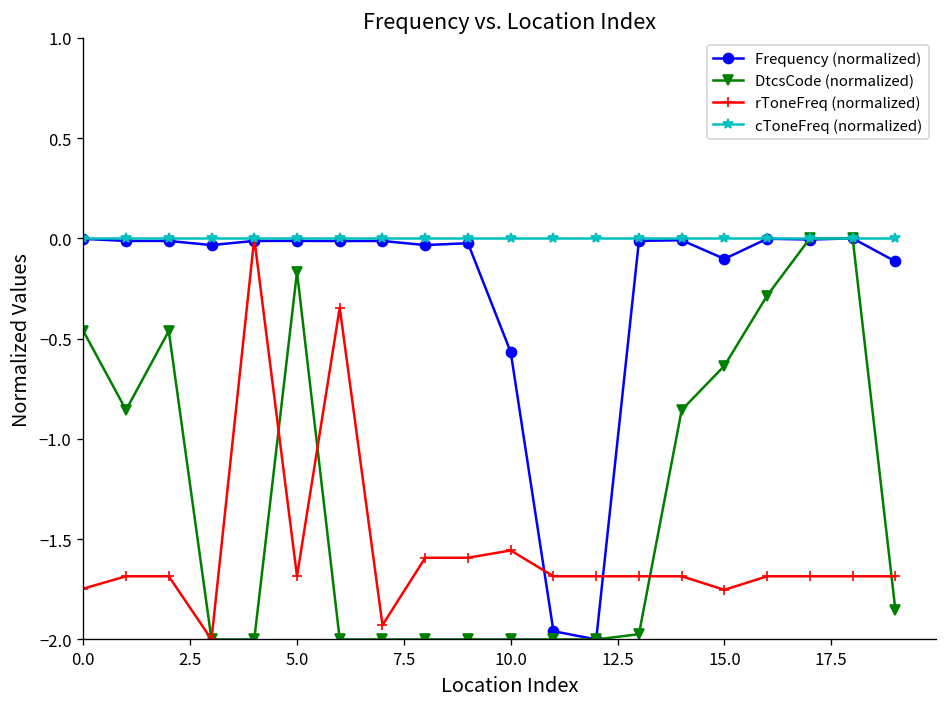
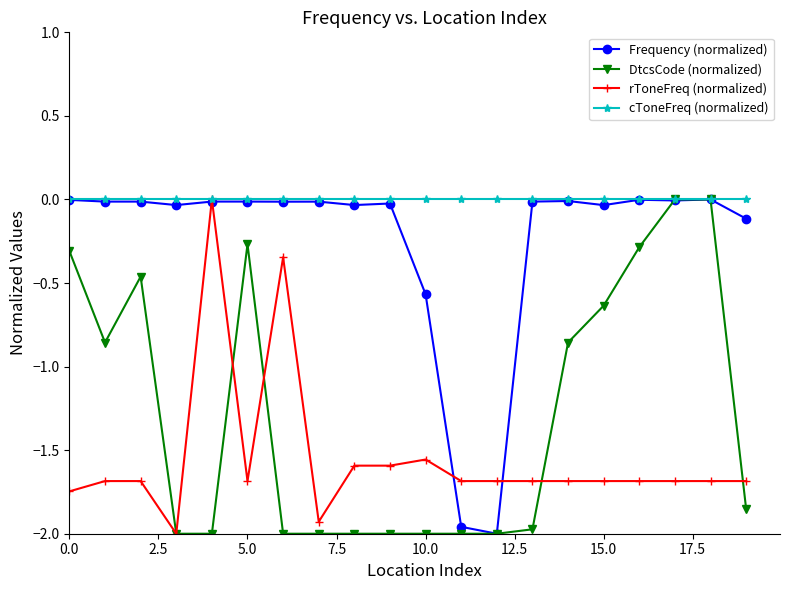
  {
    "Frequency (normalized)": {
      "10.0": -0.57,
-     "15.0": -0.10
+     "15.0": -0.03
    },
    "DtcsCode (normalized)": {
-     "0.0": -0.46,
-     "5.0": -0.17,
+     "0.0": -0.31,
+     "5.0": -0.27,
      "10.0": -2.00,
      "15.0": -0.64
    },
    "rToneFreq (normalized)": {
      "0.0": -1.75,
      "5.0": -1.68,
      "10.0": -1.56,
-     "15.0": -1.75
+     "15.0": -1.68
    },
    "cToneFreq (normalized)": {
      "10.0": 0.00,
      "15.0": 0.00
    }
  }
